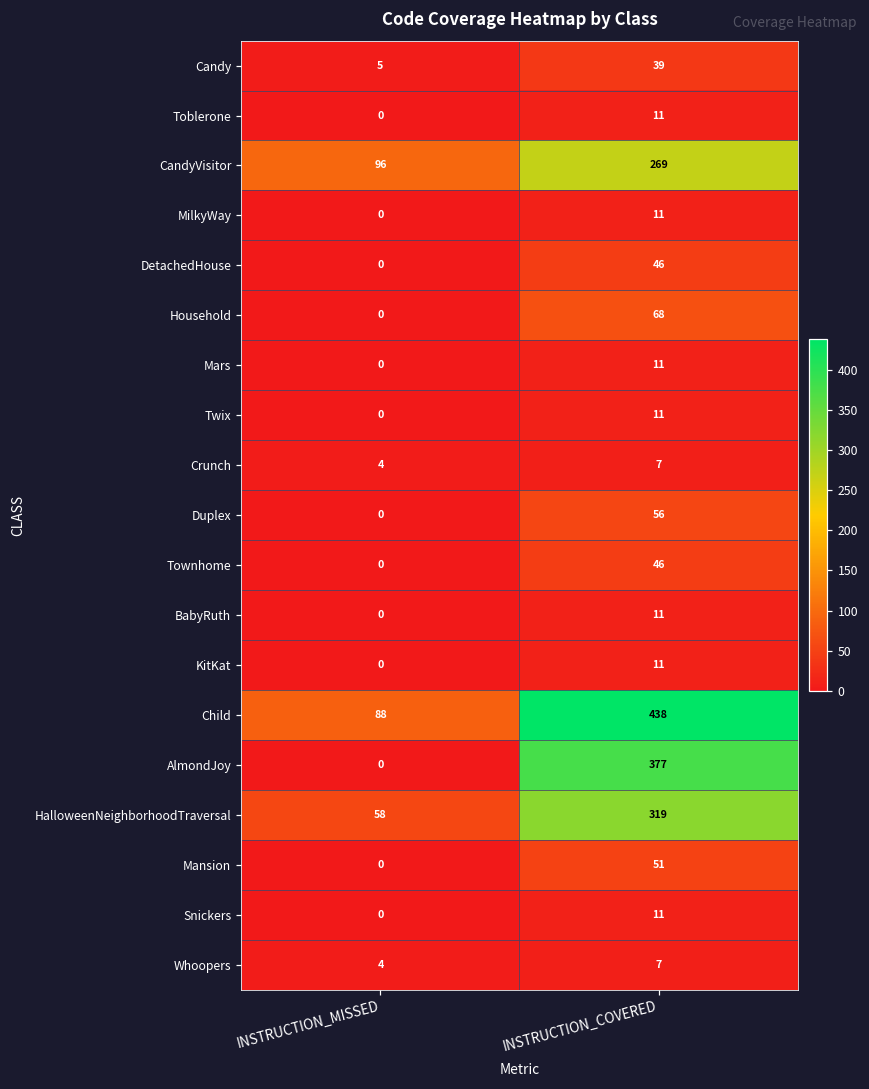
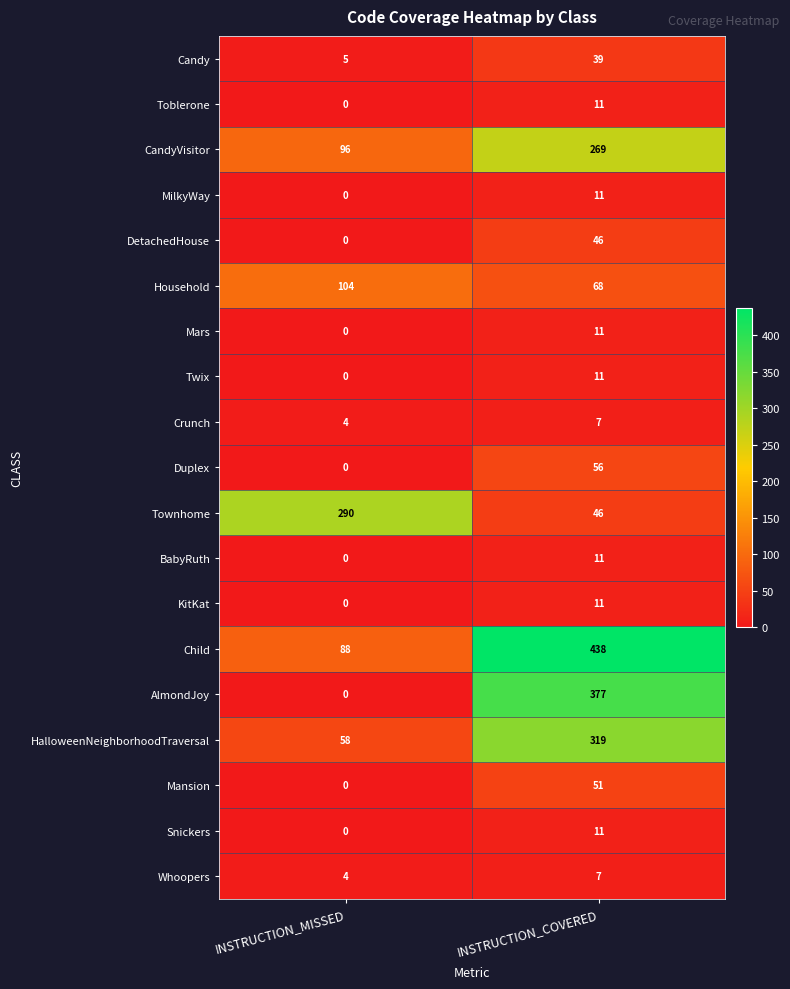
  {
    "Candy": {
      "INSTRUCTION_MISSED": 5,
      "INSTRUCTION_COVERED": 39
    },
    "Toblerone": {
      "INSTRUCTION_MISSED": 0,
      "INSTRUCTION_COVERED": 11
    },
    "CandyVisitor": {
      "INSTRUCTION_MISSED": 96,
      "INSTRUCTION_COVERED": 269
    },
    "MilkyWay": {
      "INSTRUCTION_MISSED": 0,
      "INSTRUCTION_COVERED": 11
    },
    "DetachedHouse": {
      "INSTRUCTION_MISSED": 0,
      "INSTRUCTION_COVERED": 46
    },
    "Household": {
-     "INSTRUCTION_MISSED": 0,
+     "INSTRUCTION_MISSED": 104,
      "INSTRUCTION_COVERED": 68
    },
    "Mars": {
      "INSTRUCTION_MISSED": 0,
      "INSTRUCTION_COVERED": 11
    },
    "Twix": {
      "INSTRUCTION_MISSED": 0,
      "INSTRUCTION_COVERED": 11
    },
    "Crunch": {
      "INSTRUCTION_MISSED": 4,
      "INSTRUCTION_COVERED": 7
    },
    "Duplex": {
      "INSTRUCTION_MISSED": 0,
      "INSTRUCTION_COVERED": 56
    },
    "Townhome": {
-     "INSTRUCTION_MISSED": 0,
+     "INSTRUCTION_MISSED": 290,
      "INSTRUCTION_COVERED": 46
    },
    "BabyRuth": {
      "INSTRUCTION_MISSED": 0,
      "INSTRUCTION_COVERED": 11
    },
    "KitKat": {
      "INSTRUCTION_MISSED": 0,
      "INSTRUCTION_COVERED": 11
    },
    "Child": {
      "INSTRUCTION_MISSED": 88,
      "INSTRUCTION_COVERED": 438
    },
    "AlmondJoy": {
      "INSTRUCTION_MISSED": 0,
      "INSTRUCTION_COVERED": 377
    },
    "HalloweenNeighborhoodTraversal": {
      "INSTRUCTION_MISSED": 58,
      "INSTRUCTION_COVERED": 319
    },
    "Mansion": {
      "INSTRUCTION_MISSED": 0,
      "INSTRUCTION_COVERED": 51
    },
    "Snickers": {
      "INSTRUCTION_MISSED": 0,
      "INSTRUCTION_COVERED": 11
    },
    "Whoopers": {
      "INSTRUCTION_MISSED": 4,
      "INSTRUCTION_COVERED": 7
    }
  }
